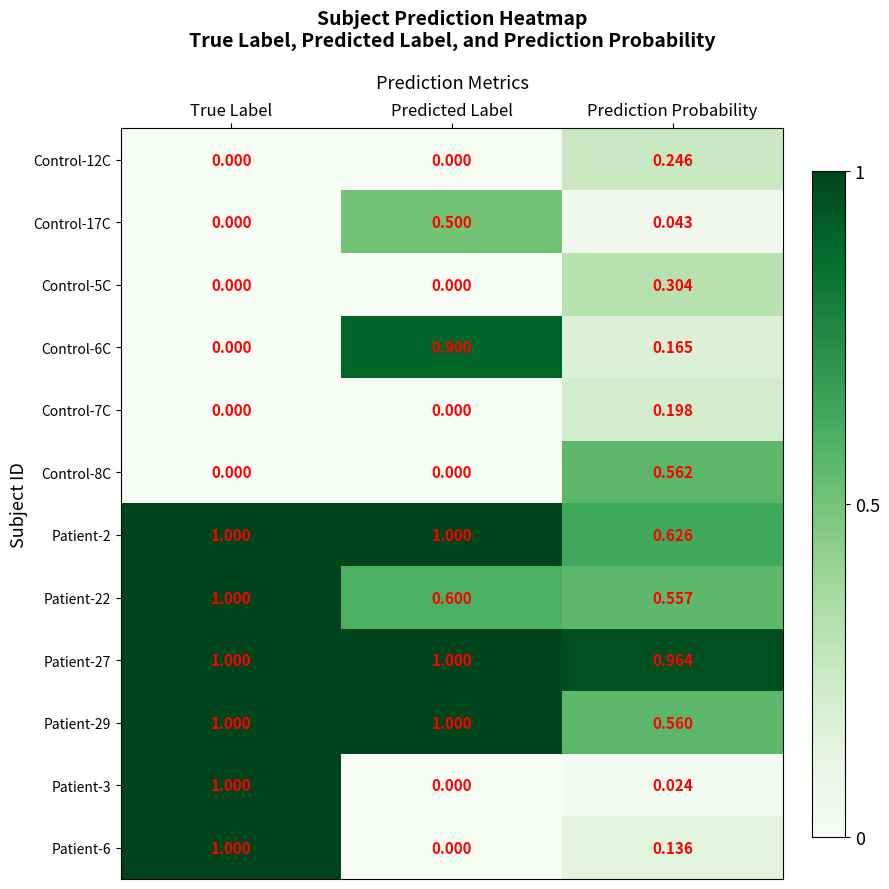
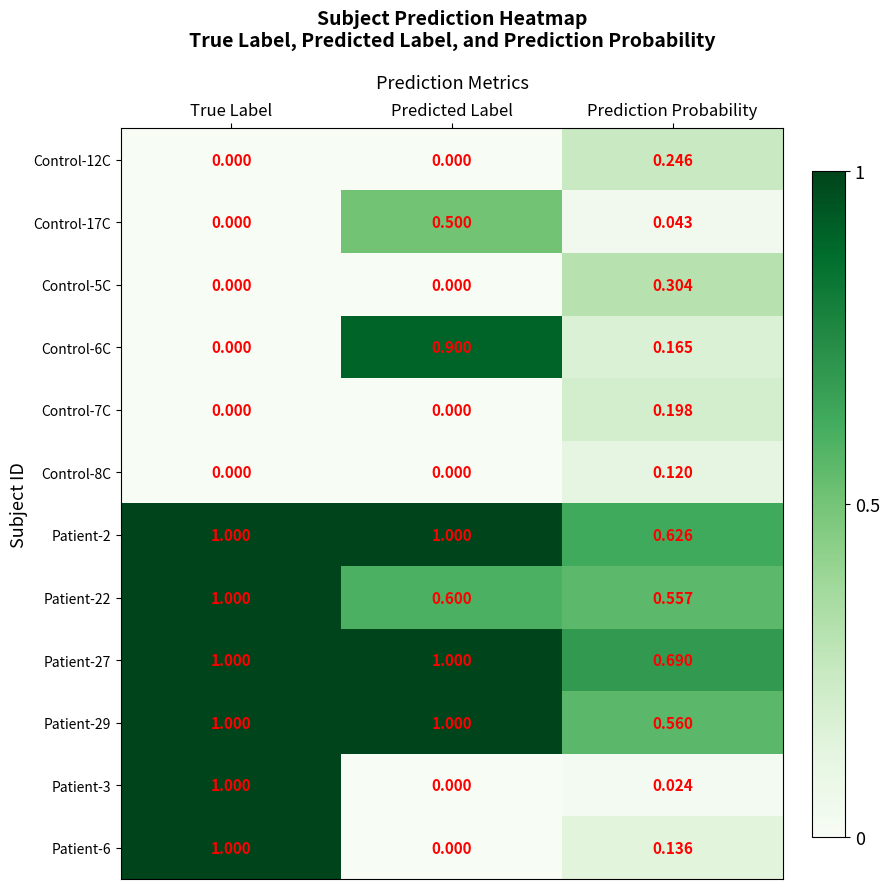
  {
    "Control-12C": {
      "True Label": 0.000,
      "Predicted Label": 0.000,
      "Prediction Probability": 0.246
    },
    "Control-17C": {
      "True Label": 0.000,
      "Predicted Label": 0.500,
      "Prediction Probability": 0.043
    },
    "Control-5C": {
      "True Label": 0.000,
      "Predicted Label": 0.000,
      "Prediction Probability": 0.304
    },
    "Control-6C": {
      "True Label": 0.000,
      "Predicted Label": 0.900,
      "Prediction Probability": 0.165
    },
    "Control-7C": {
      "True Label": 0.000,
      "Predicted Label": 0.000,
      "Prediction Probability": 0.198
    },
    "Control-8C": {
      "True Label": 0.000,
      "Predicted Label": 0.000,
-     "Prediction Probability": 0.562
+     "Prediction Probability": 0.120
    },
    "Patient-2": {
      "True Label": 1.000,
      "Predicted Label": 1.000,
      "Prediction Probability": 0.626
    },
    "Patient-22": {
      "True Label": 1.000,
      "Predicted Label": 0.600,
      "Prediction Probability": 0.557
    },
    "Patient-27": {
      "True Label": 1.000,
      "Predicted Label": 1.000,
-     "Prediction Probability": 0.964
+     "Prediction Probability": 0.690
    },
    "Patient-29": {
      "True Label": 1.000,
      "Predicted Label": 1.000,
      "Prediction Probability": 0.560
    },
    "Patient-3": {
      "True Label": 1.000,
      "Predicted Label": 0.000,
      "Prediction Probability": 0.024
    },
    "Patient-6": {
      "True Label": 1.000,
      "Predicted Label": 0.000,
      "Prediction Probability": 0.136
    }
  }
